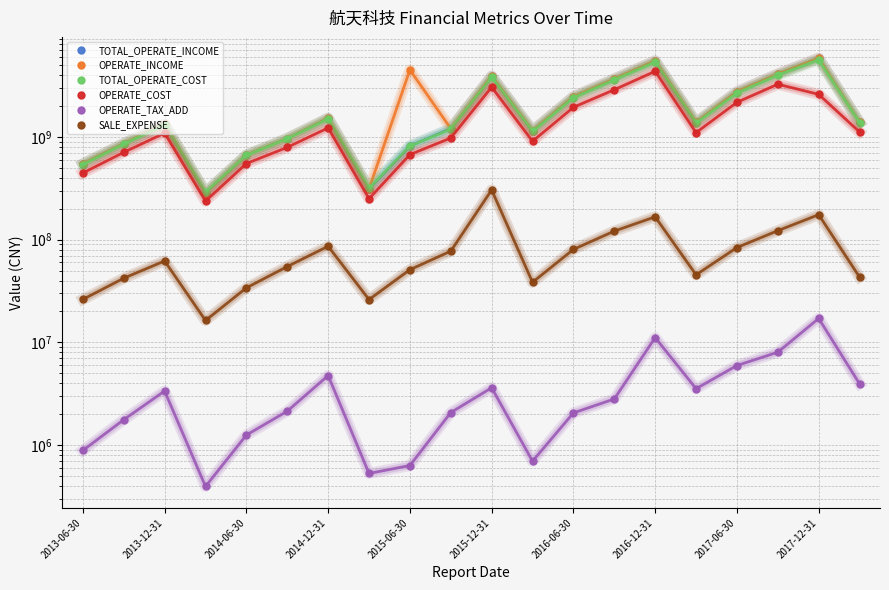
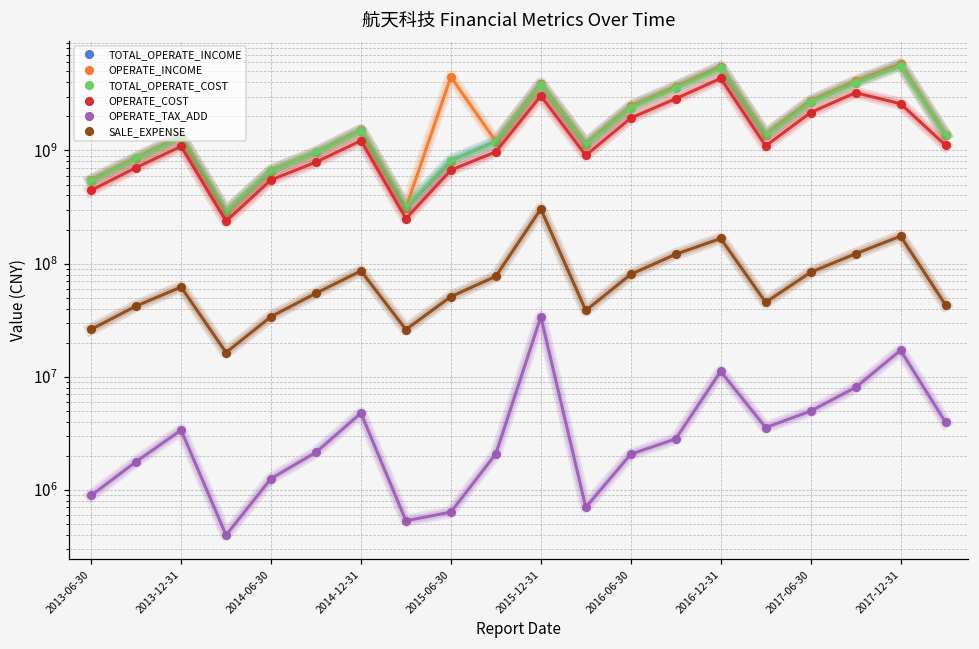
  {
    "OPERATE_INCOME": {
      "2015-06-30": 4000000000
    },
    "OPERATE_COST": {
      "2013-06-30": 440000000,
      "2014-06-30": 500000000,
      "2014-12-31": 1200000000,
      "2015-06-30": 700000000,
      "2015-12-31": 3000000000,
      "2016-06-30": 1900000000,
      "2016-12-31": 4300000000,
      "2017-06-30": 2200000000,
      "2017-12-31": 2600000000
    },
    "OPERATE_TAX_ADD": {
      "2013-06-30": 900000,
      "2013-12-31": 3400000,
      "2014-06-30": 1300000,
      "2014-12-31": 5000000,
      "2015-06-30": 600000,
-     "2015-12-31": 3600000,
+     "2015-12-31": 34000000,
      "2016-06-30": 2100000,
      "2016-12-31": 11000000,
-     "2017-06-30": 6000000,
+     "2017-06-30": 5000000,
      "2017-12-31": 17000000
    },
    "SALE_EXPENSE": {
      "2013-06-30": 26000000,
      "2013-12-31": 60000000,
      "2014-06-30": 34000000,
      "2014-12-31": 90000000,
      "2015-06-30": 50000000,
      "2015-12-31": 300000000,
      "2016-06-30": 80000000,
      "2016-12-31": 170000000,
      "2017-06-30": 80000000,
      "2017-12-31": 170000000
    }
  }
